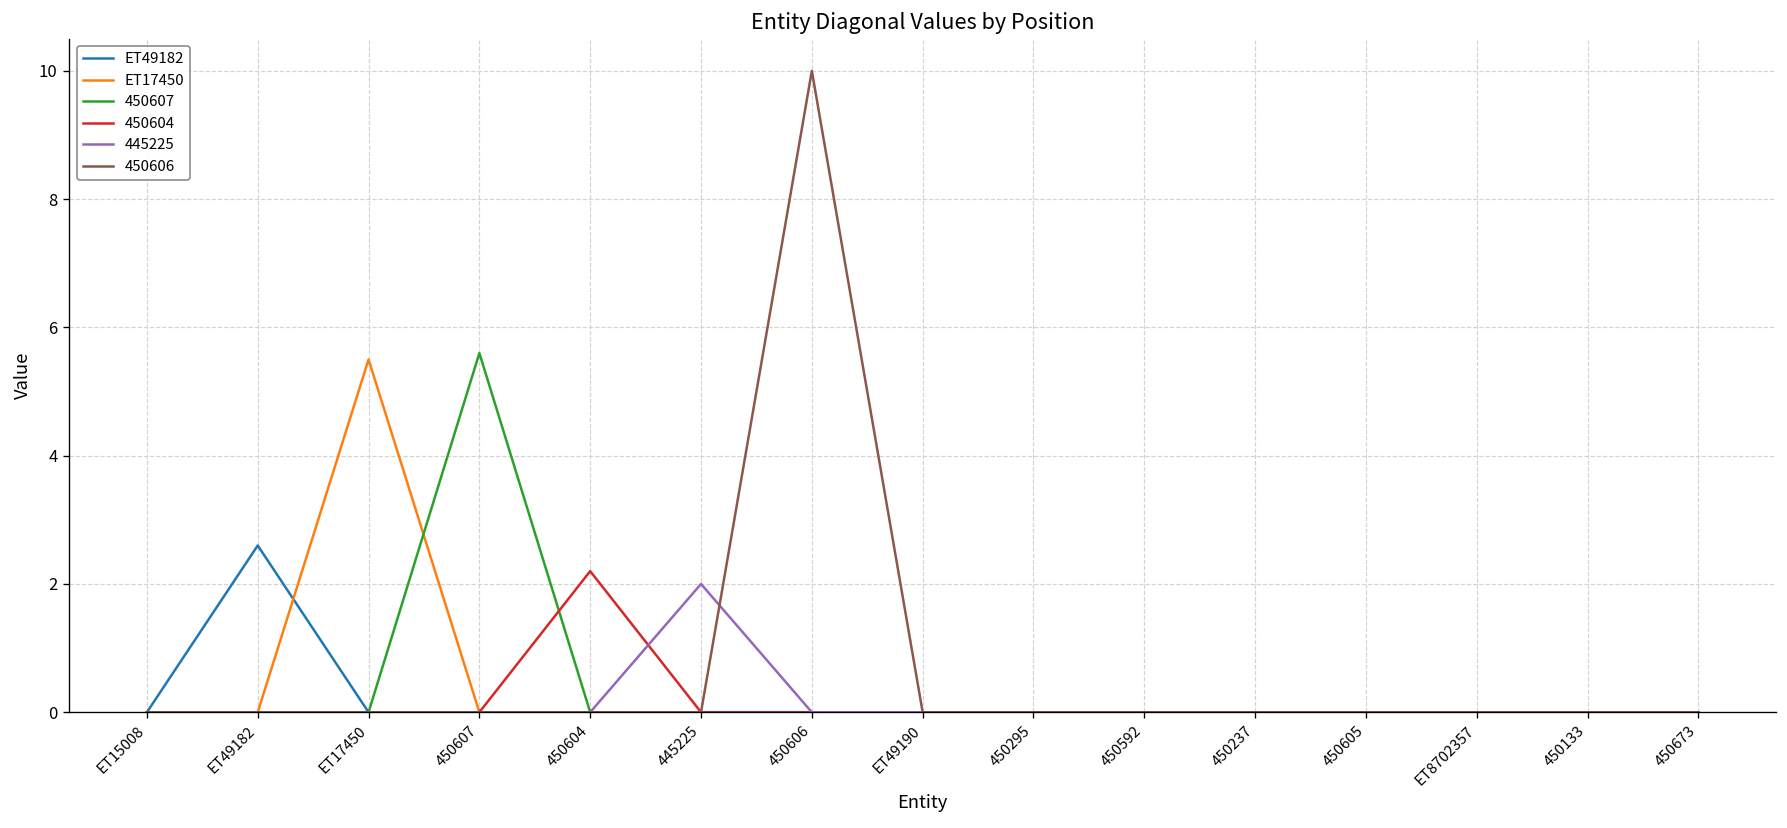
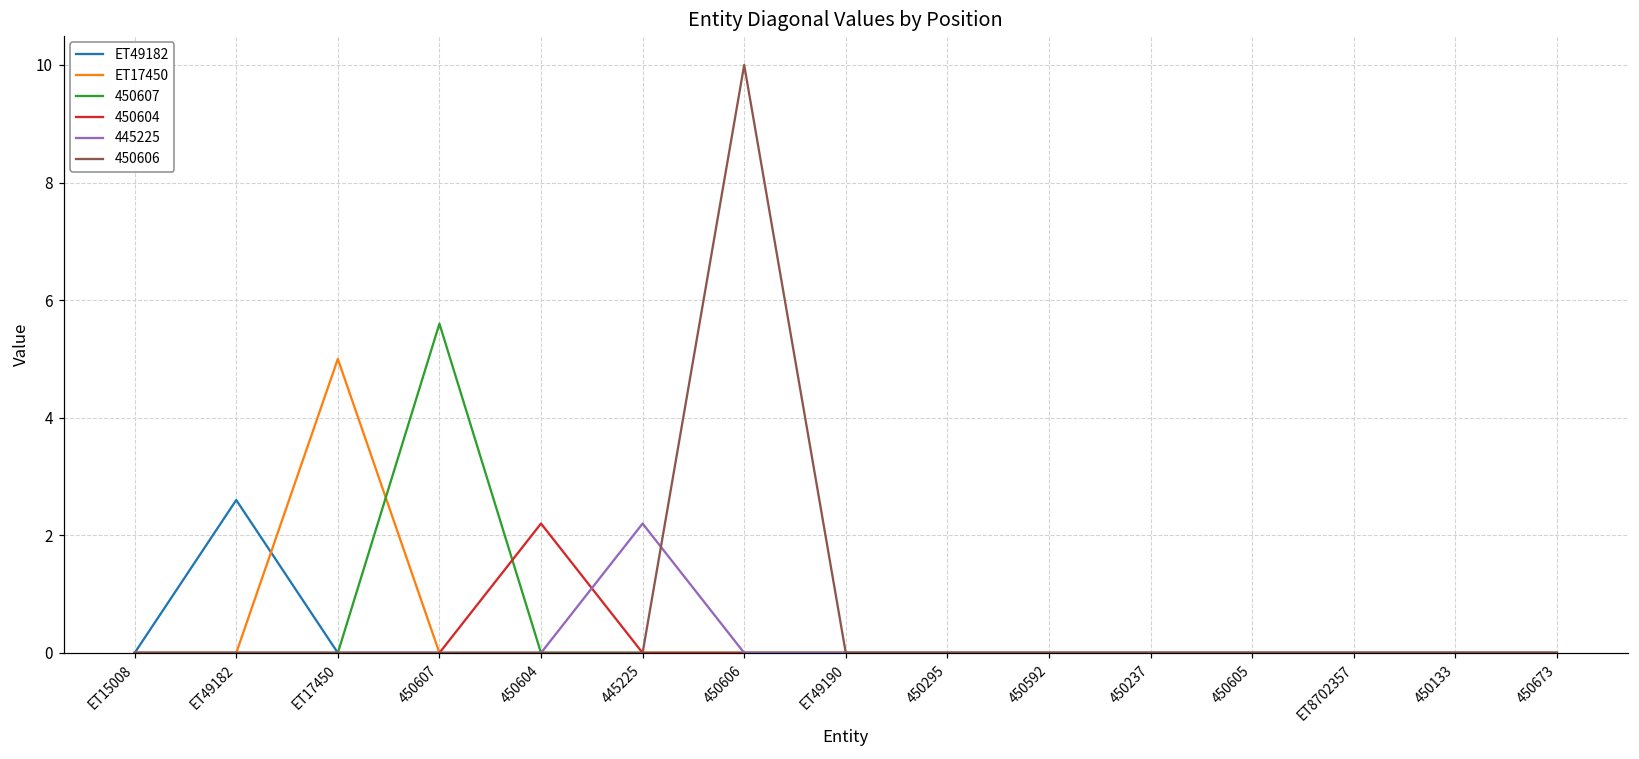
  {
    "ET49182": {
      "ET49182": 2.6
    },
    "ET17450": {
-     "ET17450": 5.5
+     "ET17450": 5.0
    },
    "450607": {
      "450607": 5.6
    },
    "450604": {
      "450604": 2.2
    },
    "445225": {
-     "445225": 2.0
+     "445225": 2.2
    },
    "450606": {
      "450606": 10.0
    }
  }
